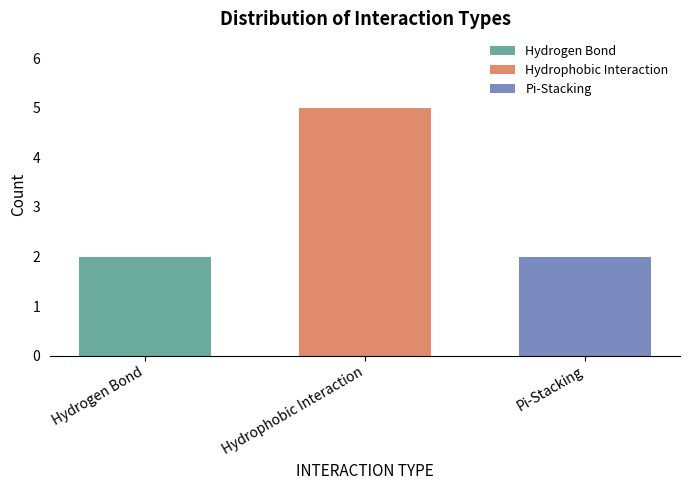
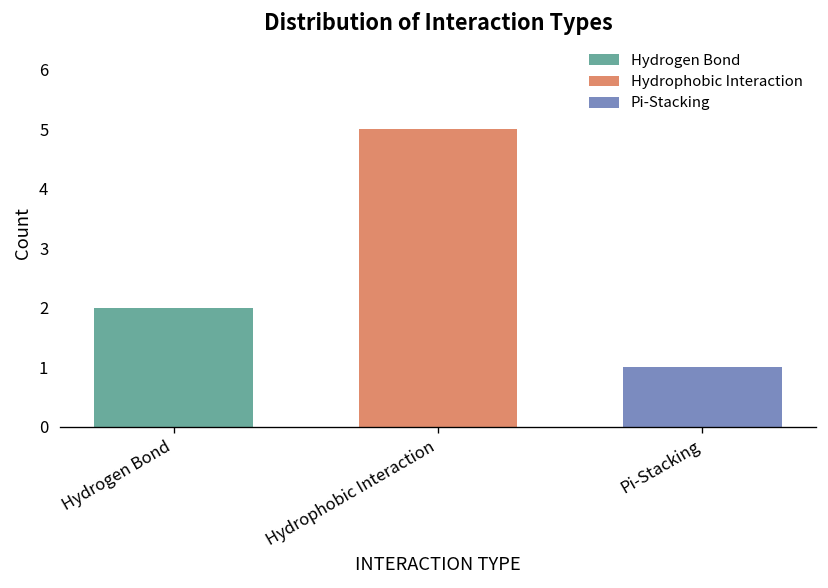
  {
    "Hydrogen Bond": 2,
    "Hydrophobic Interaction": 5,
-   "Pi-Stacking": 2
+   "Pi-Stacking": 1
  }
